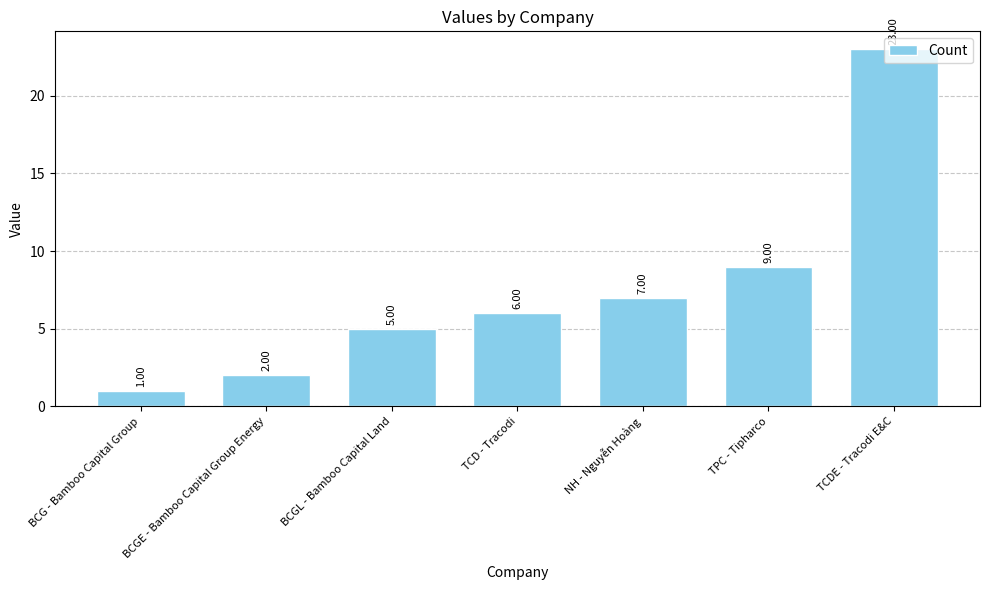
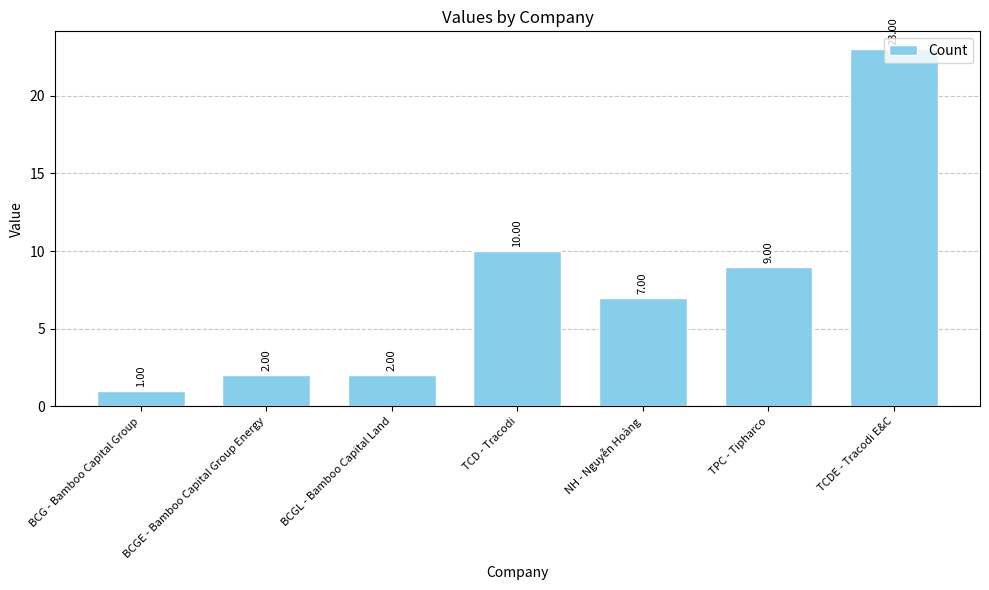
  {
    "BCG - Bamboo Capital Group": 1.00,
    "BCGE - Bamboo Capital Group Energy": 2.00,
-   "BCGL - Bamboo Capital Land": 5.00,
-   "TCD - Tracodi": 6.00,
+   "BCGL - Bamboo Capital Land": 2.00,
+   "TCD - Tracodi": 10.00,
    "NH - Nguyễn Hoàng": 7.00,
    "TPC - Tipharco": 9.00
  }
